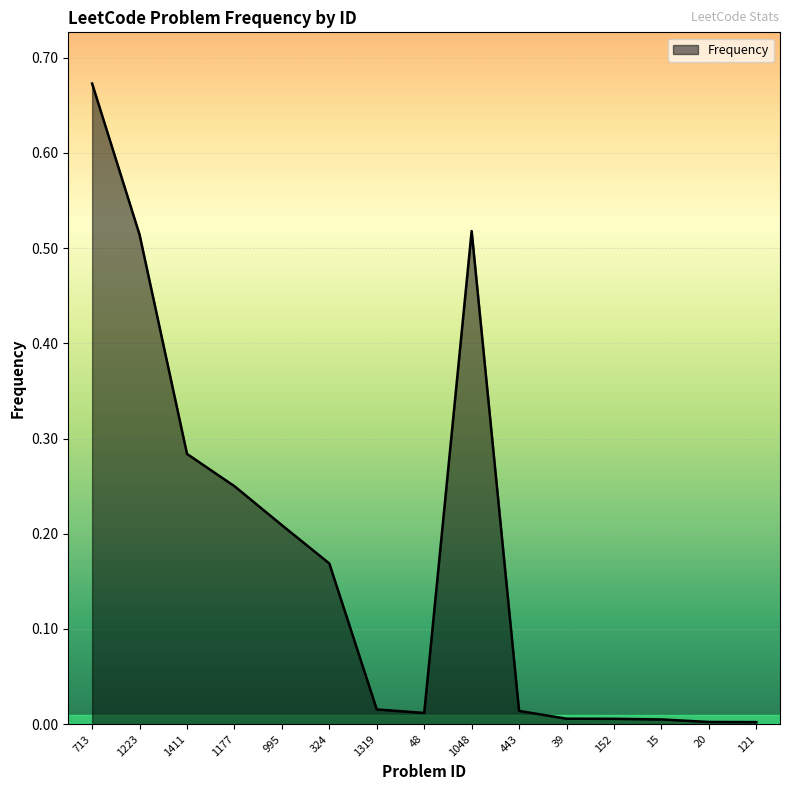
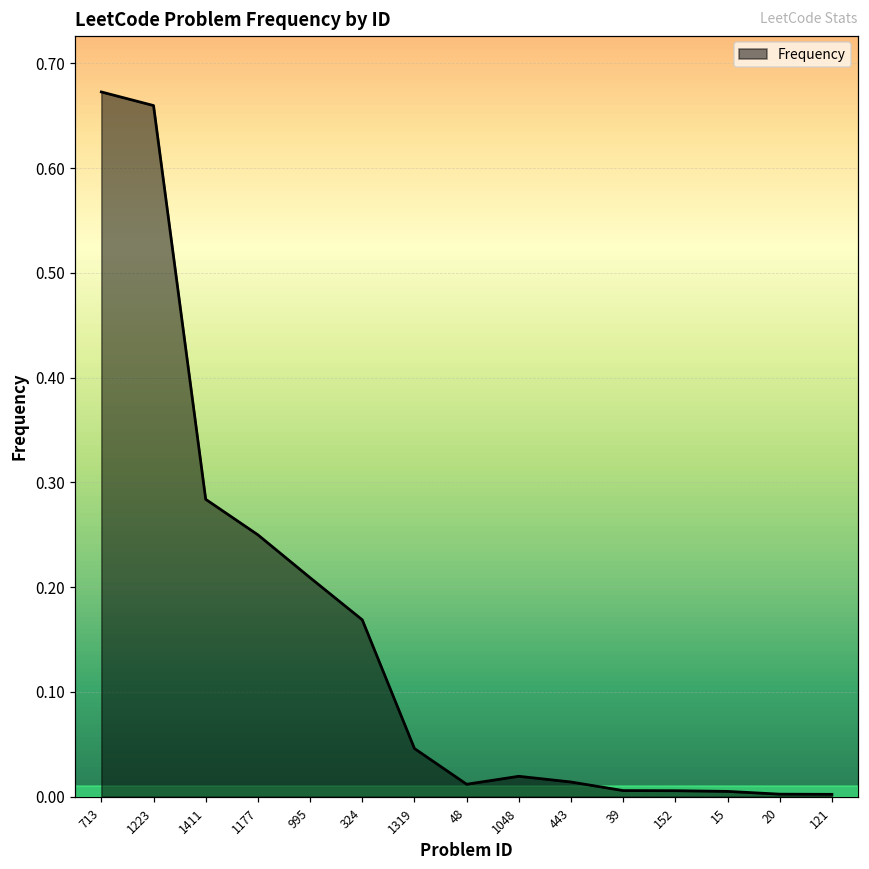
  {
    "713": 0.67,
-   "1223": 0.51,
+   "1223": 0.66,
    "1411": 0.28,
    "1177": 0.25,
    "995": 0.21,
    "324": 0.17,
-   "1319": 0.02,
+   "1319": 0.05,
    "48": 0.01,
-   "1048": 0.52,
+   "1048": 0.02,
    "443": 0.01
  }
